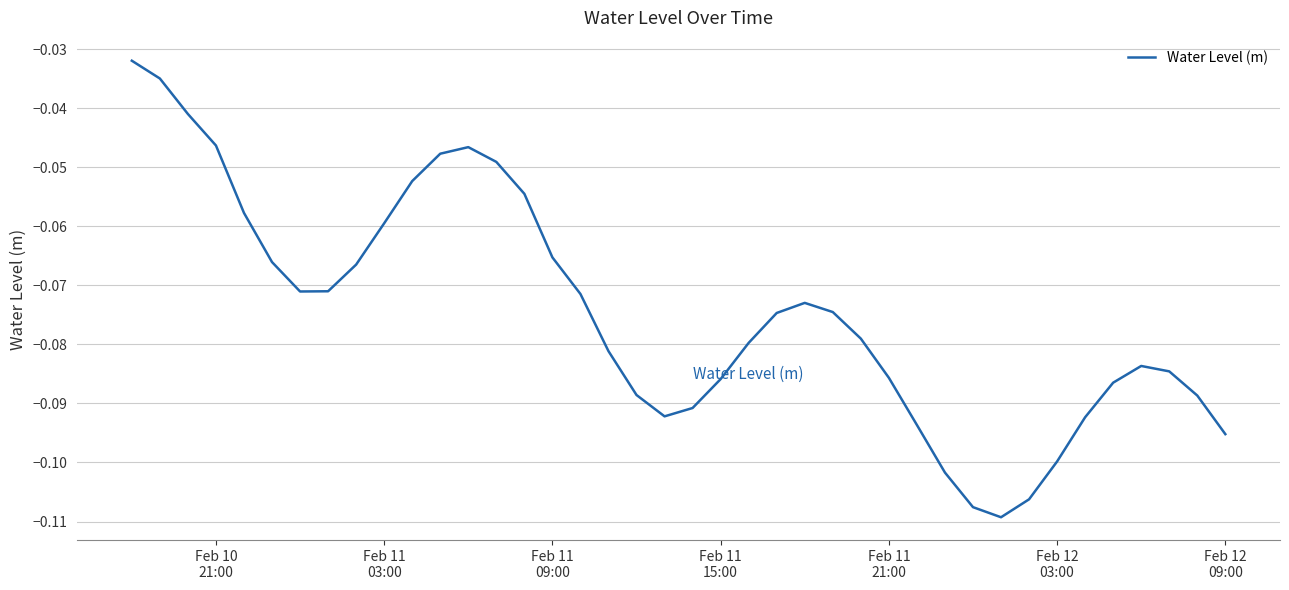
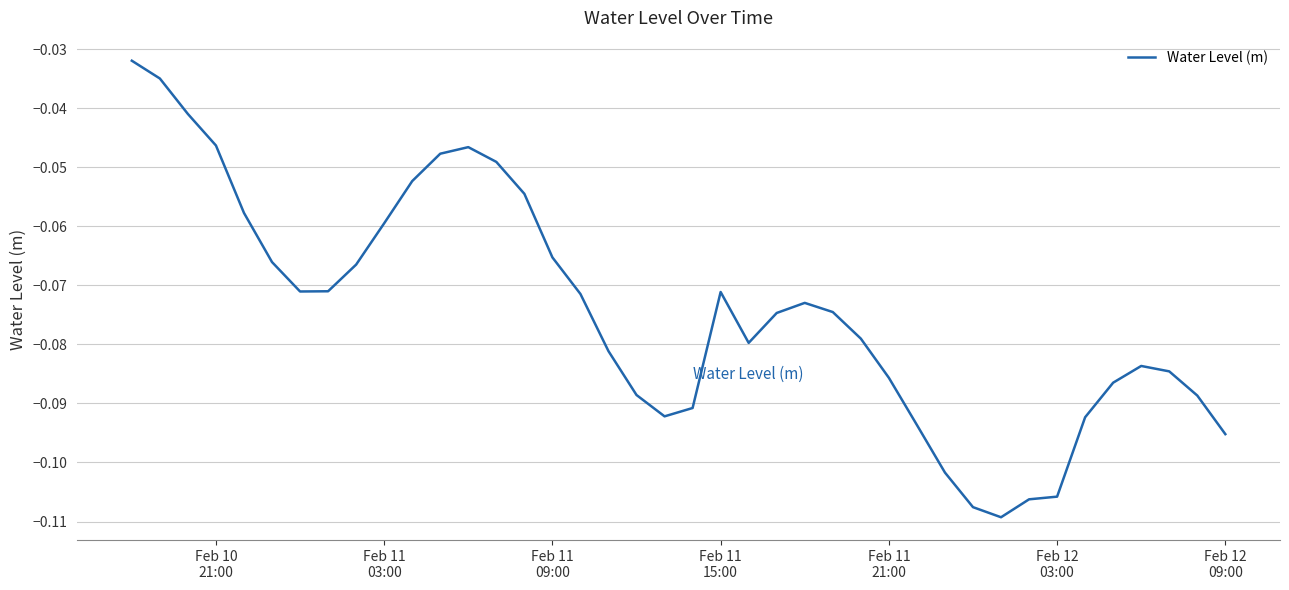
  {
    "Feb 10 21:00": -0.046,
    "Feb 11 03:00": -0.060,
    "Feb 11 09:00": -0.065,
-   "Feb 11 15:00": -0.086,
+   "Feb 11 15:00": -0.071,
    "Feb 11 21:00": -0.086,
-   "Feb 12 03:00": -0.100,
+   "Feb 12 03:00": -0.106,
    "Feb 12 09:00": -0.095
  }
